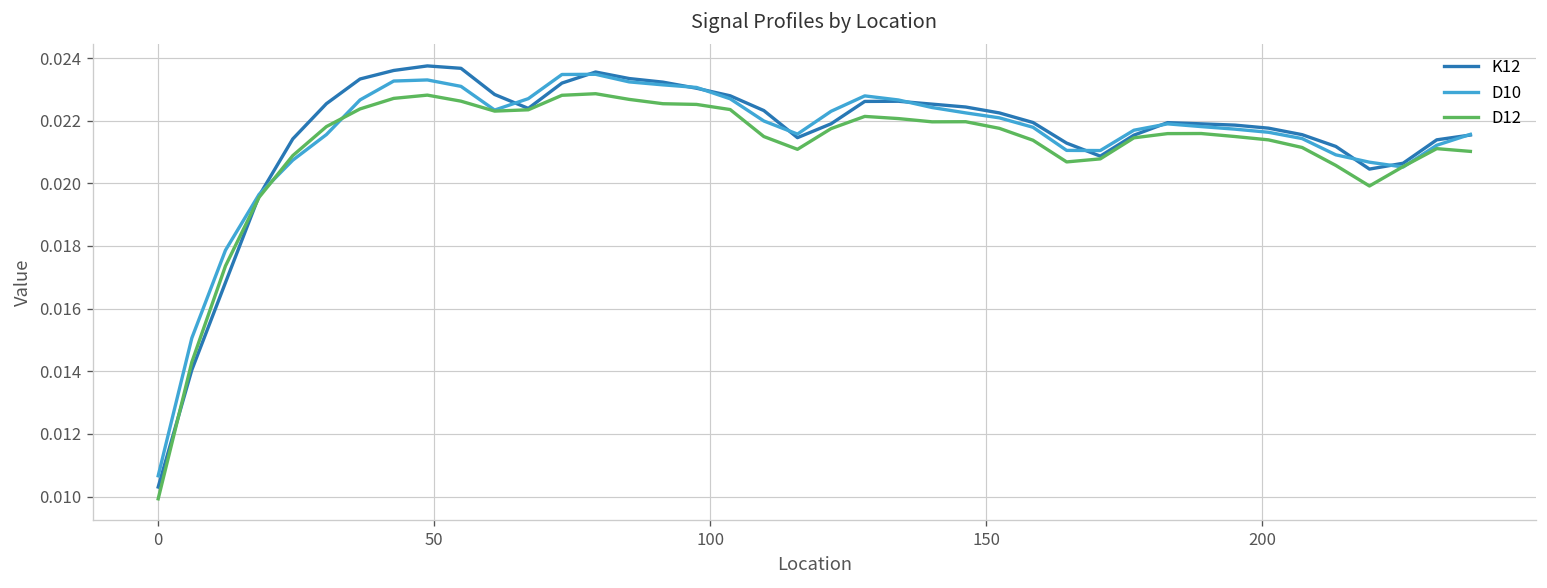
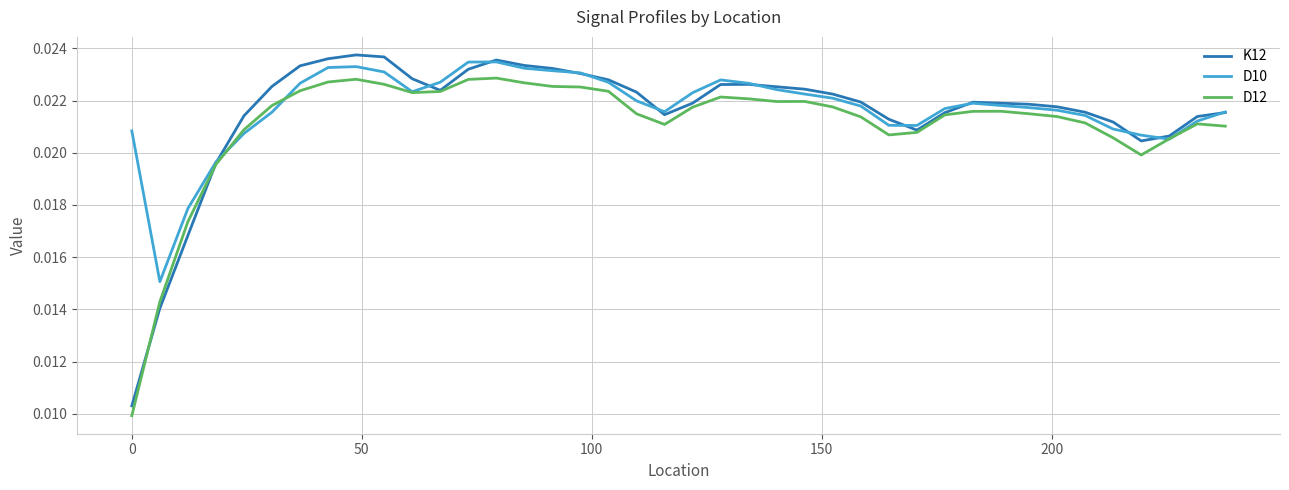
  {
    "K12": {
      "0": 0.0103
    },
    "D10": {
-     "0": 0.0107
+     "0": 0.0208
    },
    "D12": {
      "0": 0.0099
    }
  }
